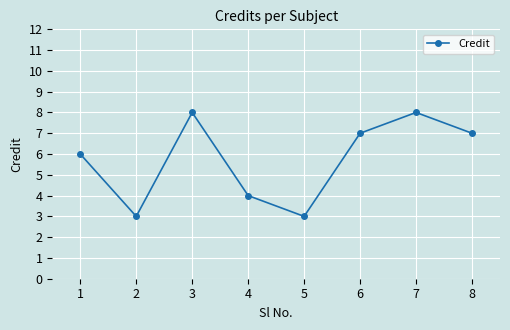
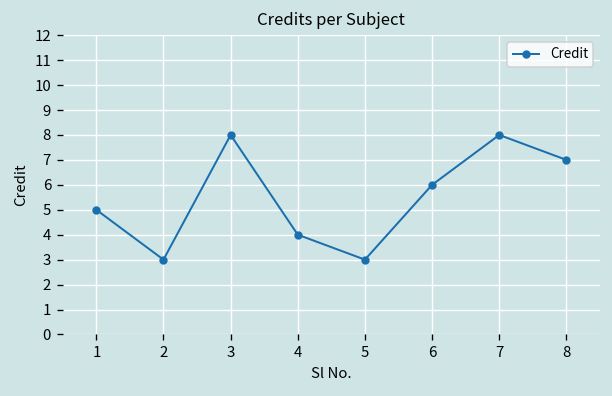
  {
-   "1": 6,
+   "1": 5,
    "2": 3,
    "3": 8,
    "4": 4,
    "5": 3,
-   "6": 7,
+   "6": 6,
    "7": 8,
    "8": 7
  }
